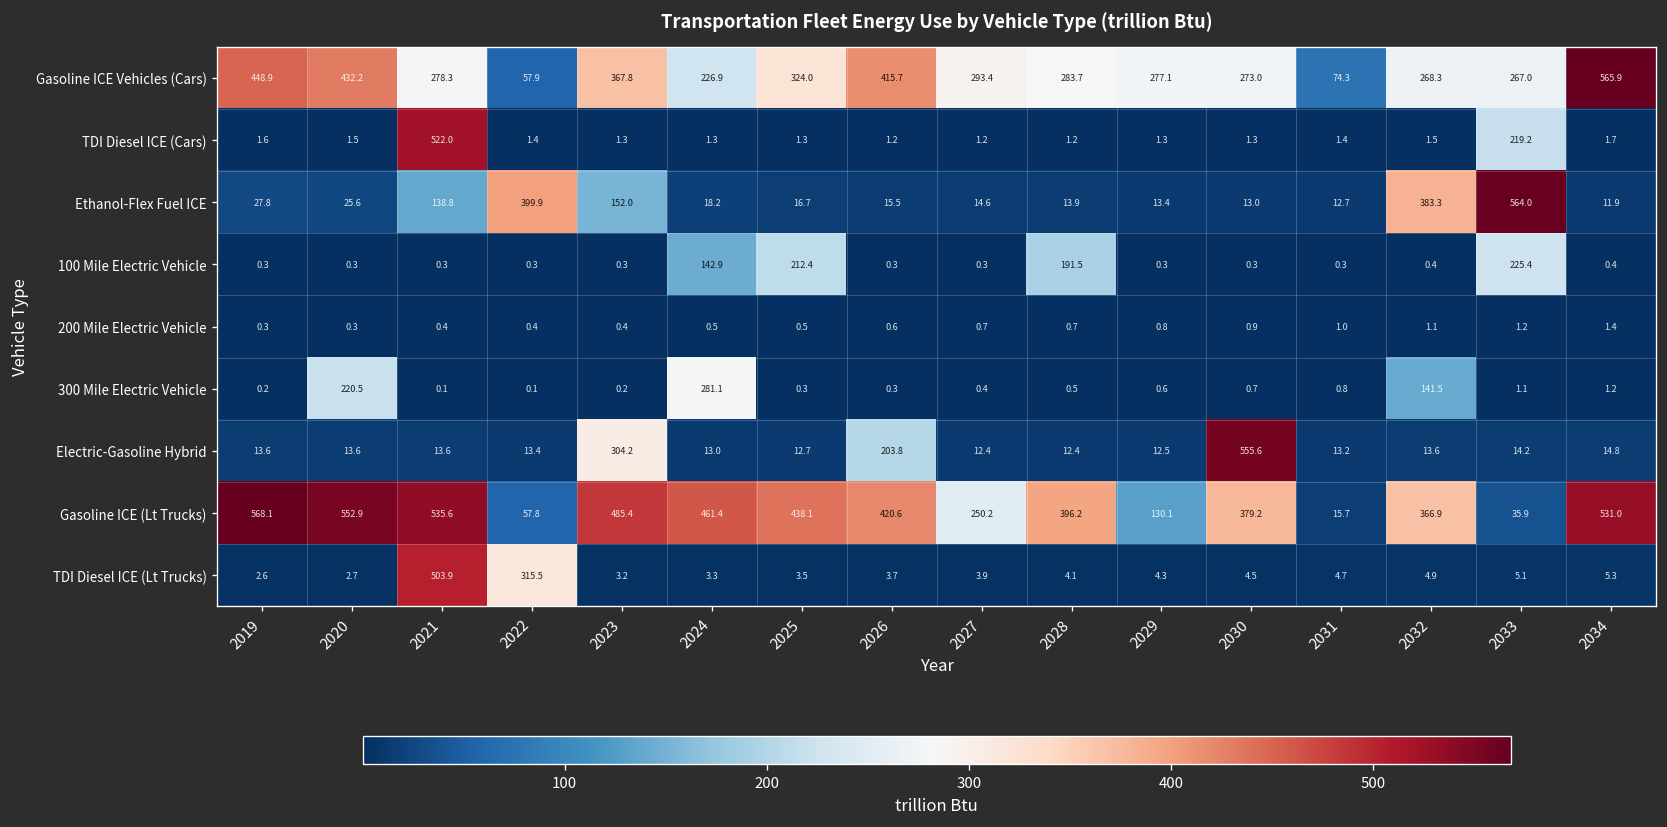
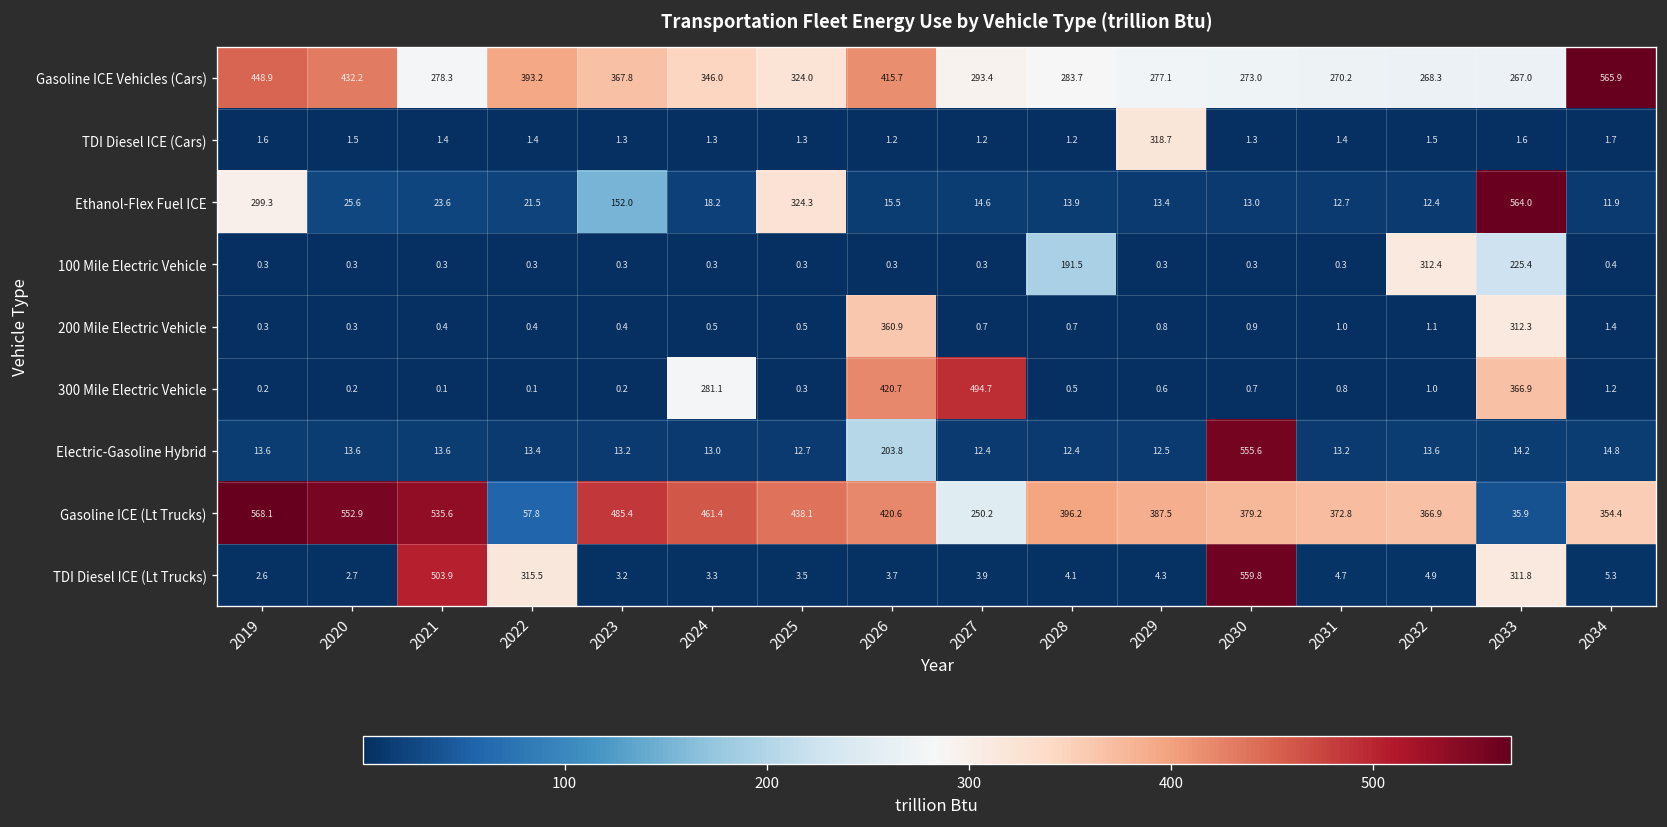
  {
    "Gasoline ICE Vehicles (Cars)": {
      "2019": 448.9,
      "2020": 432.2,
      "2021": 278.3,
-     "2022": 57.9,
+     "2022": 393.2,
      "2023": 367.8,
-     "2024": 226.9,
+     "2024": 346.0,
      "2025": 324.0,
      "2026": 415.7,
      "2027": 293.4,
      "2028": 283.7,
      "2029": 277.1,
      "2030": 273.0,
-     "2031": 74.3,
+     "2031": 270.2,
      "2032": 268.3,
      "2033": 267.0,
      "2034": 565.9
    },
    "TDI Diesel ICE (Cars)": {
      "2019": 1.6,
      "2020": 1.5,
-     "2021": 522.0,
+     "2021": 1.4,
      "2022": 1.4,
      "2023": 1.3,
      "2024": 1.3,
      "2025": 1.3,
      "2026": 1.2,
      "2027": 1.2,
      "2028": 1.2,
-     "2029": 1.3,
+     "2029": 318.7,
      "2030": 1.3,
      "2031": 1.4,
      "2032": 1.5,
-     "2033": 219.2,
+     "2033": 1.6,
      "2034": 1.7
    },
    "Ethanol-Flex Fuel ICE": {
-     "2019": 27.8,
+     "2019": 299.3,
      "2020": 25.6,
-     "2021": 138.8,
-     "2022": 399.9,
+     "2021": 23.6,
+     "2022": 21.5,
      "2023": 152.0,
      "2024": 18.2,
-     "2025": 16.7,
+     "2025": 324.3,
      "2026": 15.5,
      "2027": 14.6,
      "2028": 13.9,
      "2029": 13.4,
      "2030": 13.0,
      "2031": 12.7,
-     "2032": 383.3,
+     "2032": 12.4,
      "2033": 564.0,
      "2034": 11.9
    },
    "100 Mile Electric Vehicle": {
      "2019": 0.3,
      "2020": 0.3,
      "2021": 0.3,
      "2022": 0.3,
      "2023": 0.3,
-     "2024": 142.9,
-     "2025": 212.4,
+     "2024": 0.3,
+     "2025": 0.3,
      "2026": 0.3,
      "2027": 0.3,
      "2028": 191.5,
      "2029": 0.3,
      "2030": 0.3,
      "2031": 0.3,
-     "2032": 0.4,
+     "2032": 312.4,
      "2033": 225.4,
      "2034": 0.4
    },
    "200 Mile Electric Vehicle": {
      "2019": 0.3,
      "2020": 0.3,
      "2021": 0.4,
      "2022": 0.4,
      "2023": 0.4,
      "2024": 0.5,
      "2025": 0.5,
-     "2026": 0.6,
+     "2026": 360.9,
      "2027": 0.7,
      "2028": 0.7,
      "2029": 0.8,
      "2030": 0.9,
      "2031": 1.0,
      "2032": 1.1,
-     "2033": 1.2,
+     "2033": 312.3,
      "2034": 1.4
    },
    "300 Mile Electric Vehicle": {
      "2019": 0.2,
-     "2020": 220.5,
+     "2020": 0.2,
      "2021": 0.1,
      "2022": 0.1,
      "2023": 0.2,
      "2024": 281.1,
      "2025": 0.3,
-     "2026": 0.3,
-     "2027": 0.4,
+     "2026": 420.7,
+     "2027": 494.7,
      "2028": 0.5,
      "2029": 0.6,
      "2030": 0.7,
      "2031": 0.8,
-     "2032": 141.5,
-     "2033": 1.1,
+     "2032": 1.0,
+     "2033": 366.9,
      "2034": 1.2
    },
    "Electric-Gasoline Hybrid": {
      "2019": 13.6,
      "2020": 13.6,
      "2021": 13.6,
      "2022": 13.4,
-     "2023": 304.2,
+     "2023": 13.2,
      "2024": 13.0,
      "2025": 12.7,
      "2026": 203.8,
      "2027": 12.4,
      "2028": 12.4,
      "2029": 12.5,
      "2030": 555.6,
      "2031": 13.2,
      "2032": 13.6,
      "2033": 14.2,
      "2034": 14.8
    },
    "Gasoline ICE (Lt Trucks)": {
      "2019": 568.1,
      "2020": 552.9,
      "2021": 535.6,
      "2022": 57.8,
      "2023": 485.4,
      "2024": 461.4,
      "2025": 438.1,
      "2026": 420.6,
      "2027": 250.2,
      "2028": 396.2,
-     "2029": 130.1,
+     "2029": 387.5,
      "2030": 379.2,
-     "2031": 15.7,
+     "2031": 372.8,
      "2032": 366.9,
      "2033": 35.9,
-     "2034": 531.0
+     "2034": 354.4
    },
    "TDI Diesel ICE (Lt Trucks)": {
      "2019": 2.6,
      "2020": 2.7,
      "2021": 503.9,
      "2022": 315.5,
      "2023": 3.2,
      "2024": 3.3,
      "2025": 3.5,
      "2026": 3.7,
      "2027": 3.9,
      "2028": 4.1,
      "2029": 4.3,
-     "2030": 4.5,
+     "2030": 559.8,
      "2031": 4.7,
      "2032": 4.9,
-     "2033": 5.1,
+     "2033": 311.8,
      "2034": 5.3
    }
  }
